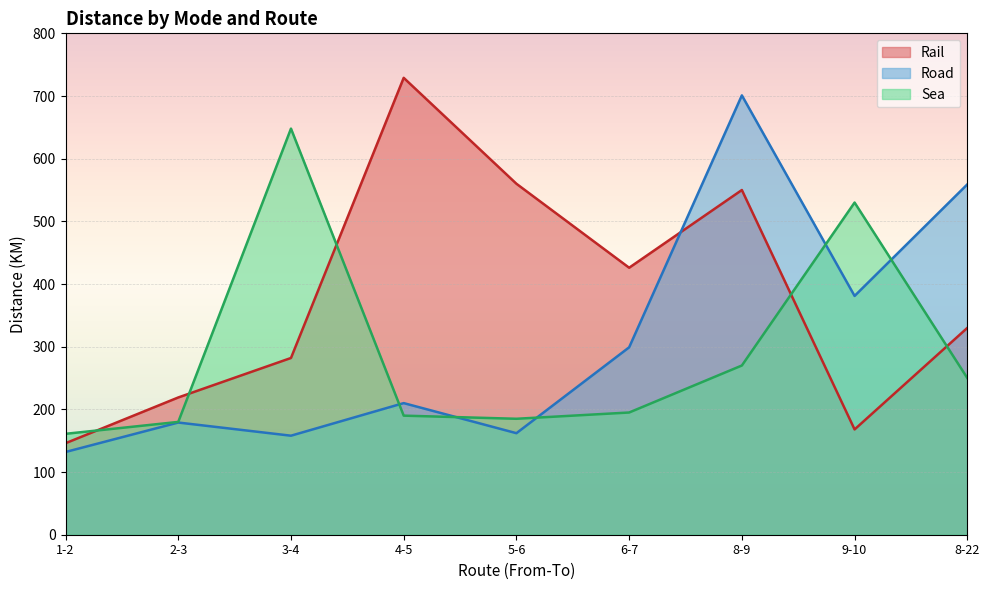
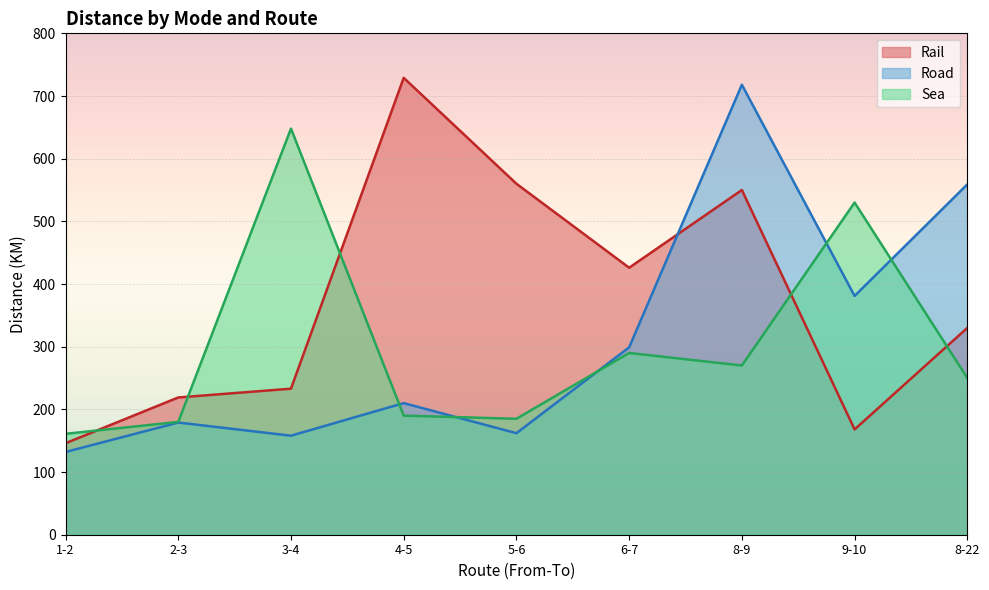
  {
    "Rail": {
      "1-2": 150,
      "2-3": 220,
-     "3-4": 280,
+     "3-4": 230,
      "4-5": 730,
      "5-6": 560,
      "6-7": 430,
      "8-9": 550,
      "9-10": 170,
      "8-22": 330
    },
    "Road": {
      "1-2": 130,
      "3-4": 160,
      "4-5": 210,
      "5-6": 160,
      "6-7": 300,
-     "8-9": 700,
+     "8-9": 720,
      "9-10": 380,
      "8-22": 560
    },
    "Sea": {
      "1-2": 160,
      "3-4": 650,
      "4-5": 190,
      "5-6": 190,
-     "6-7": 200,
+     "6-7": 290,
      "8-9": 270,
      "9-10": 530,
      "8-22": 250
    }
  }
